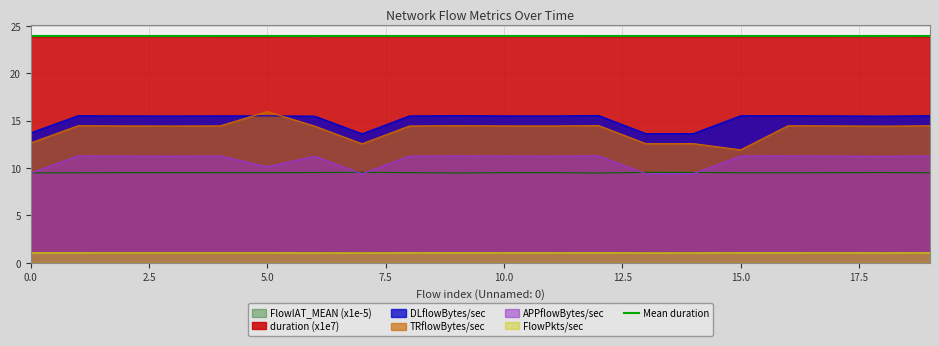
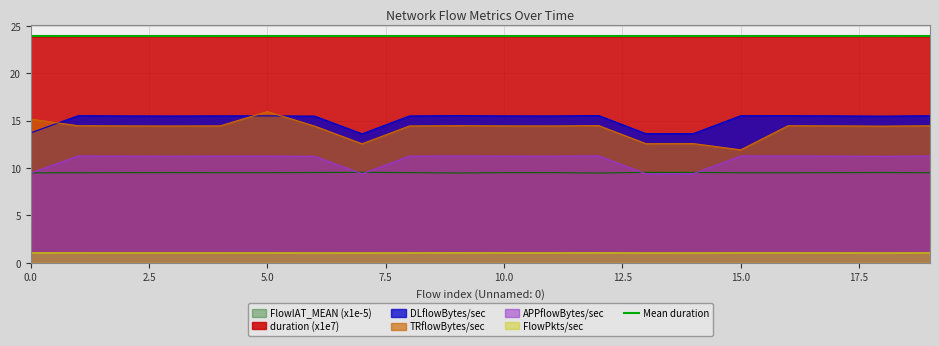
  {
    "FlowIAT_MEAN (x1e-5)": {
      "5.0": 10,
      "10.0": 10,
      "15.0": 10
    },
    "duration (x1e7)": {
      "0.0": 24,
      "5.0": 24,
      "10.0": 24,
      "15.0": 24
    },
    "DLflowBytes/sec": {
      "0.0": 14,
      "5.0": 16,
      "10.0": 15,
      "15.0": 16
    },
    "TRflowBytes/sec": {
-     "0.0": 13,
+     "0.0": 15,
      "5.0": 16,
      "10.0": 14,
      "15.0": 12
    },
    "APPflowBytes/sec": {
-     "5.0": 10,
+     "5.0": 11,
      "10.0": 11,
      "15.0": 11
    },
    "FlowPkts/sec": {
      "0.0": 1,
      "5.0": 1,
      "10.0": 1,
      "15.0": 1
    }
  }
